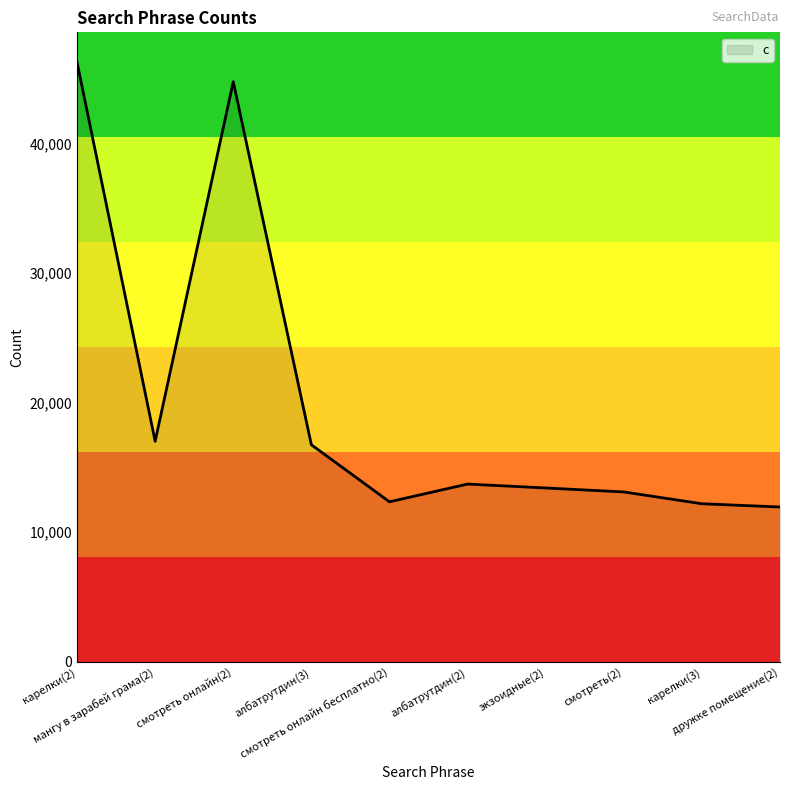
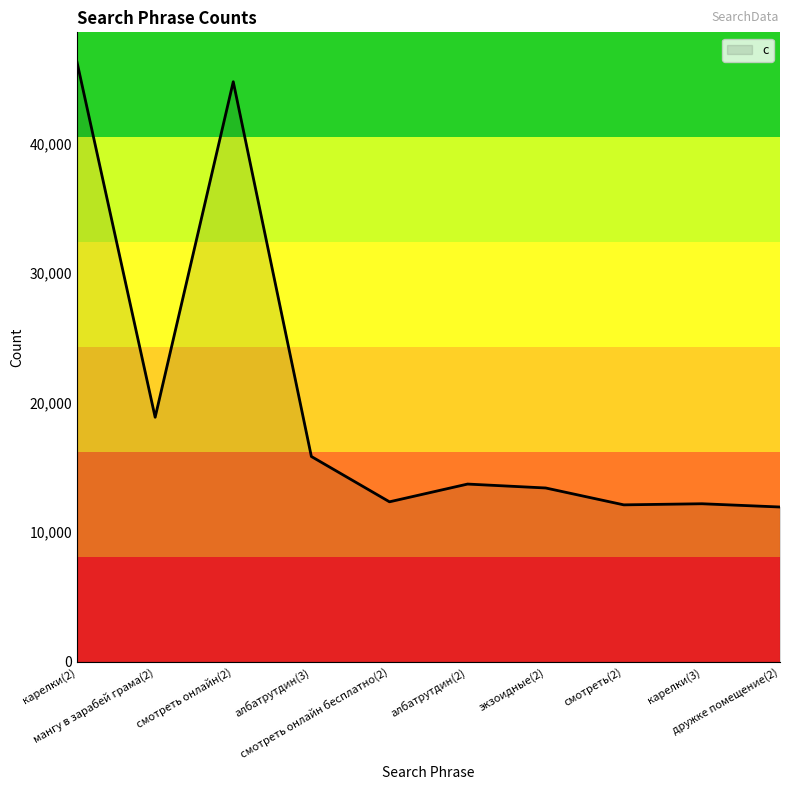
  {
    "карелки(2)": "46,300",
-   "мангу в зарабей грама(2)": "17,000",
+   "мангу в зарабей грама(2)": "18,900",
    "смотреть онлайн(2)": "44,800",
-   "албатрутдин(3)": "16,700",
+   "албатрутдин(3)": "15,800",
    "смотреть онлайн бесплатно(2)": "12,300",
    "албатрутдин(2)": "13,700",
    "экзоидные(2)": "13,400",
-   "смотреть(2)": "13,100",
+   "смотреть(2)": "12,100",
    "карелки(3)": "12,200",
    "дружке помещение(2)": "11,900"
  }
